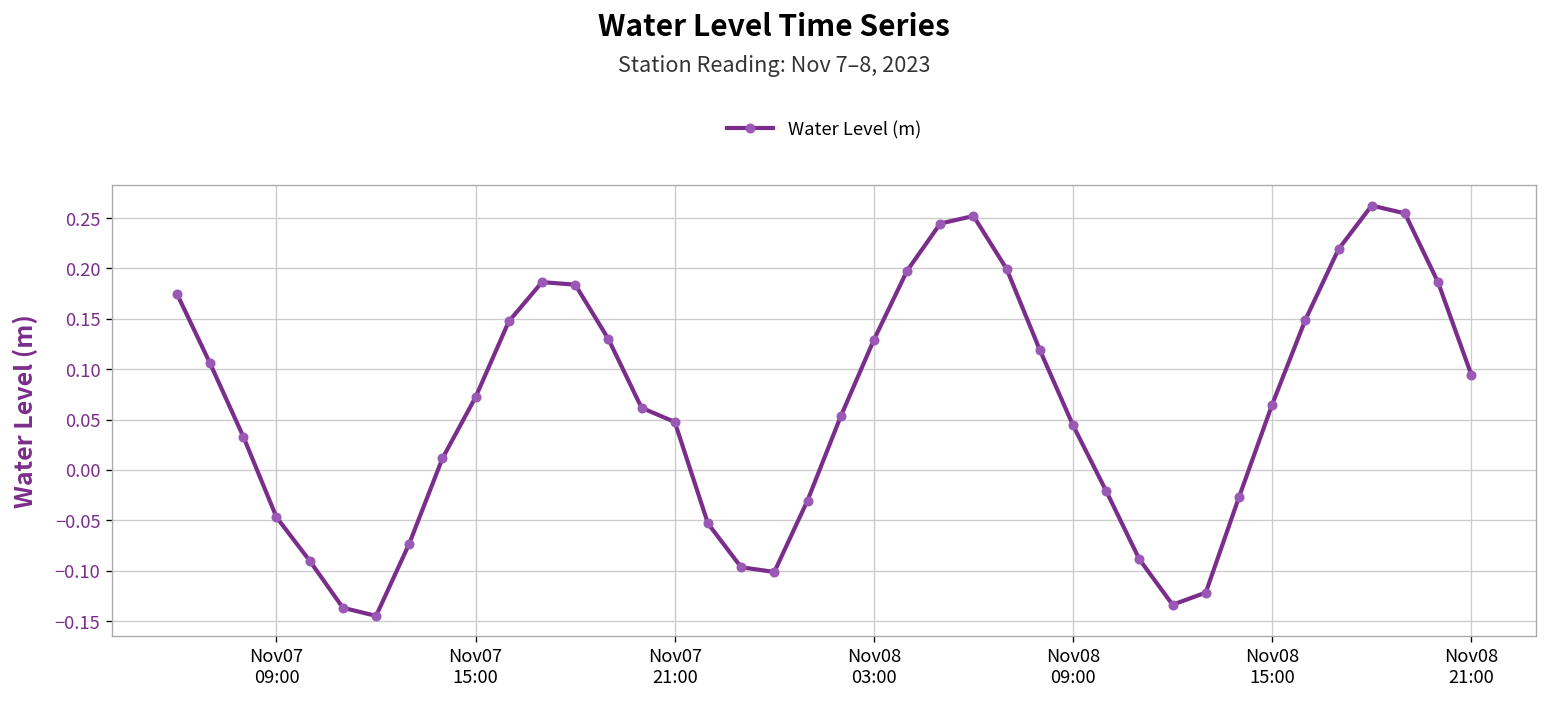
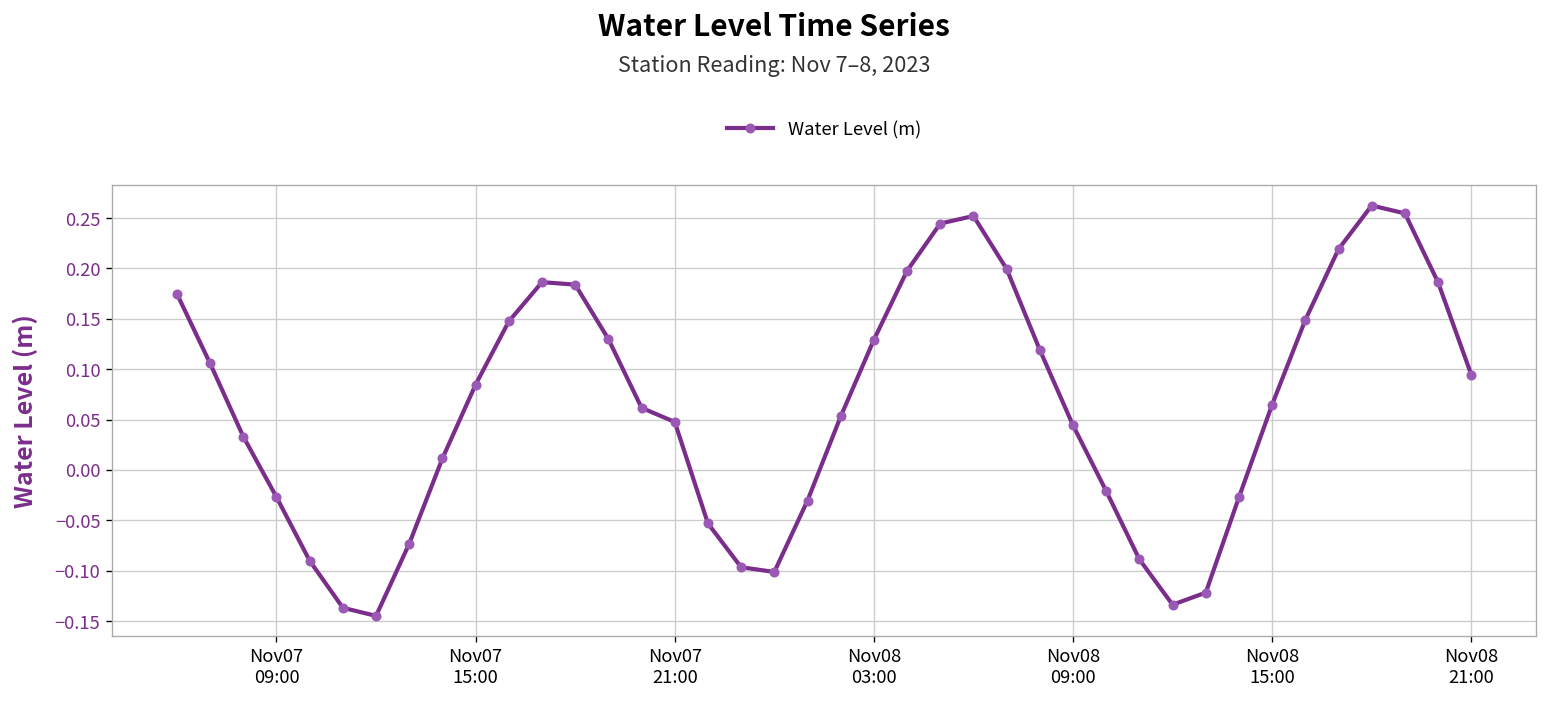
  {
-   "Nov07 09:00": -0.05,
-   "Nov07 15:00": 0.07,
+   "Nov07 09:00": -0.03,
+   "Nov07 15:00": 0.08,
    "Nov07 21:00": 0.05,
    "Nov08 03:00": 0.13,
    "Nov08 09:00": 0.04,
    "Nov08 15:00": 0.06,
    "Nov08 21:00": 0.09
  }
